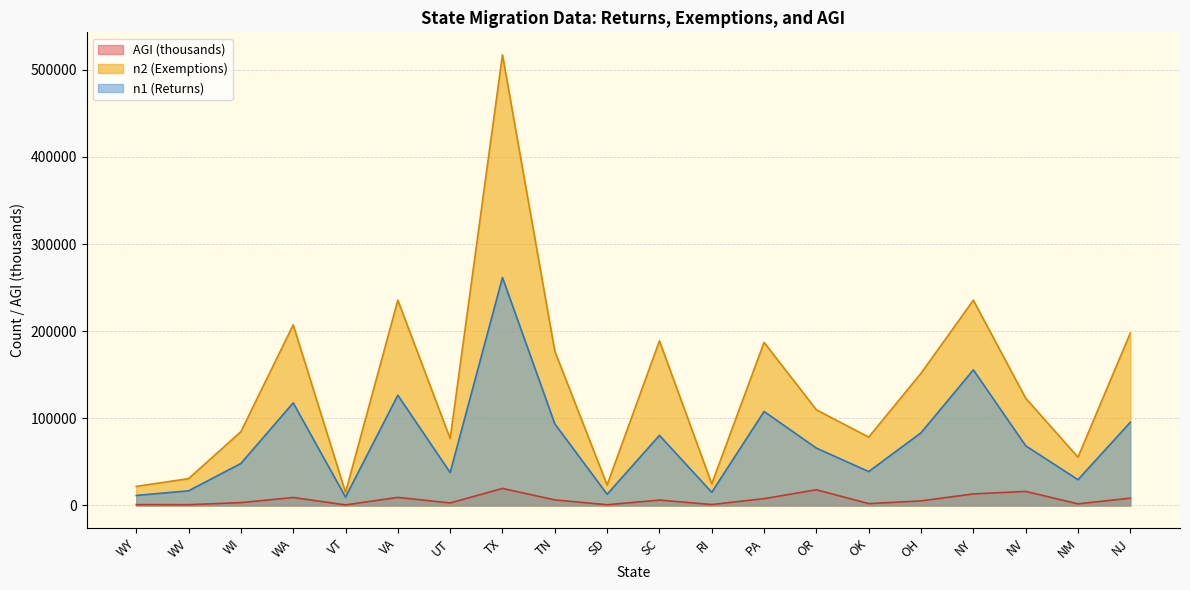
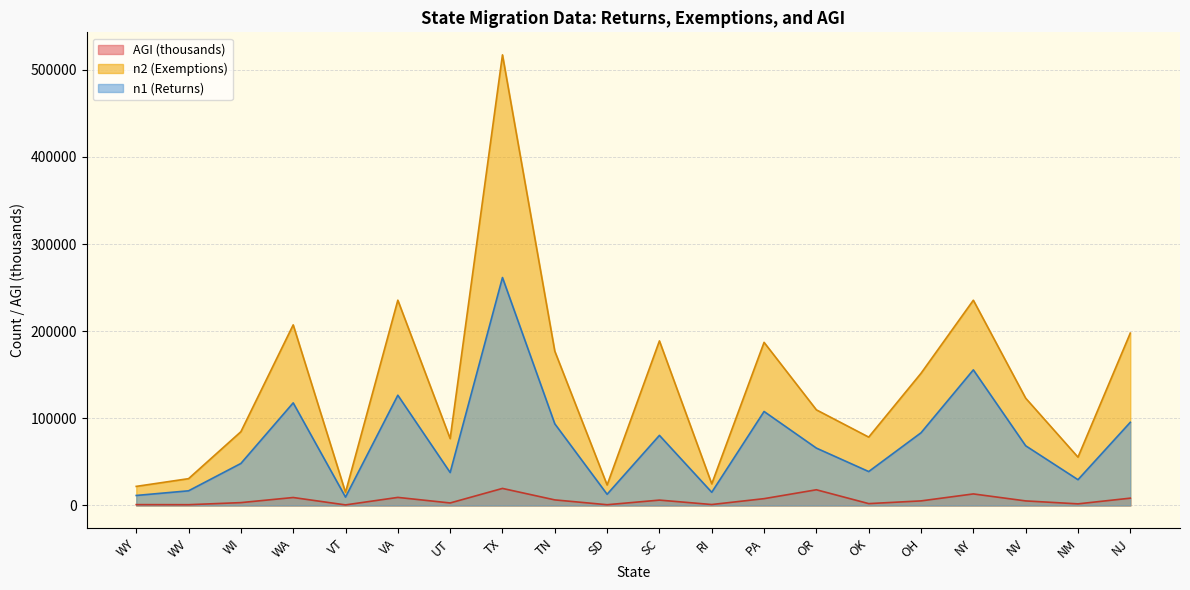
  {
    "AGI (thousands)": {
      "WY": 0,
      "WV": 0,
      "WI": 0,
      "WA": 10000,
      "VT": 0,
      "VA": 10000,
      "UT": 0,
      "TX": 20000,
      "TN": 10000,
      "SD": 0,
      "SC": 10000,
      "RI": 0,
      "PA": 10000,
      "OR": 20000,
      "OK": 0,
      "OH": 10000,
      "NY": 10000,
-     "NV": 20000,
+     "NV": 10000,
      "NM": 0,
      "NJ": 10000
    },
    "n2 (Exemptions)": {
      "WY": 20000,
      "WV": 30000,
      "WI": 80000,
      "WA": 210000,
      "VT": 10000,
      "VA": 240000,
      "UT": 80000,
      "TX": 520000,
      "TN": 180000,
      "SD": 20000,
      "SC": 190000,
      "RI": 20000,
      "PA": 190000,
      "OR": 110000,
      "OK": 80000,
      "OH": 150000,
      "NY": 240000,
      "NV": 120000,
      "NM": 60000,
      "NJ": 200000
    },
    "n1 (Returns)": {
      "WY": 10000,
      "WV": 20000,
      "WI": 50000,
      "WA": 120000,
      "VT": 10000,
      "VA": 130000,
      "UT": 40000,
      "TX": 260000,
      "TN": 90000,
      "SD": 10000,
      "SC": 80000,
      "RI": 20000,
      "PA": 110000,
      "OR": 70000,
      "OK": 40000,
      "OH": 80000,
      "NY": 160000,
      "NV": 70000,
      "NM": 30000,
      "NJ": 100000
    }
  }
